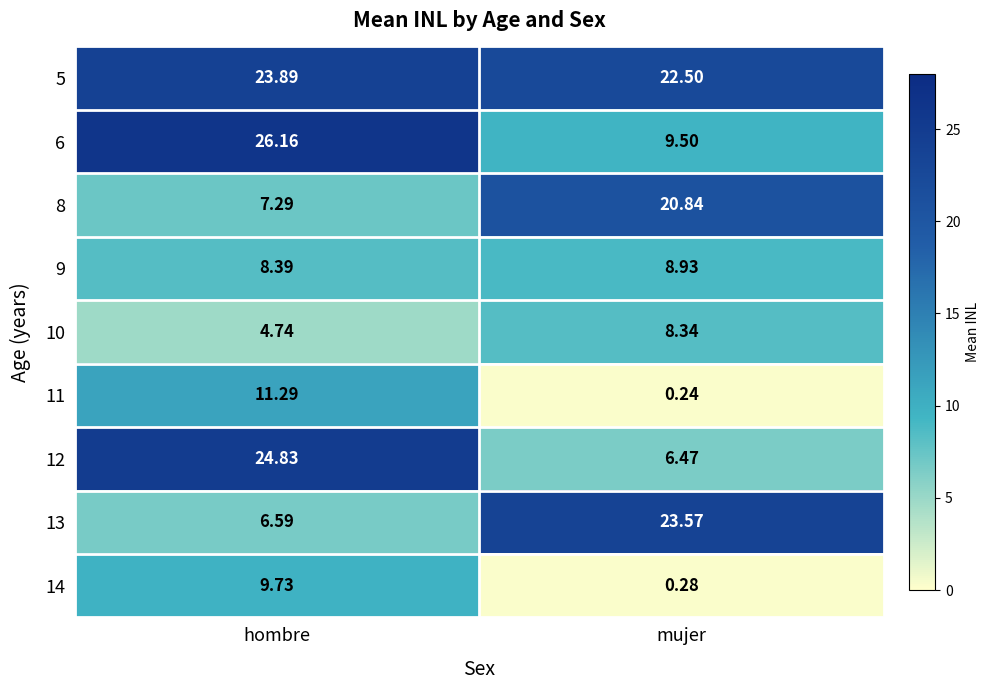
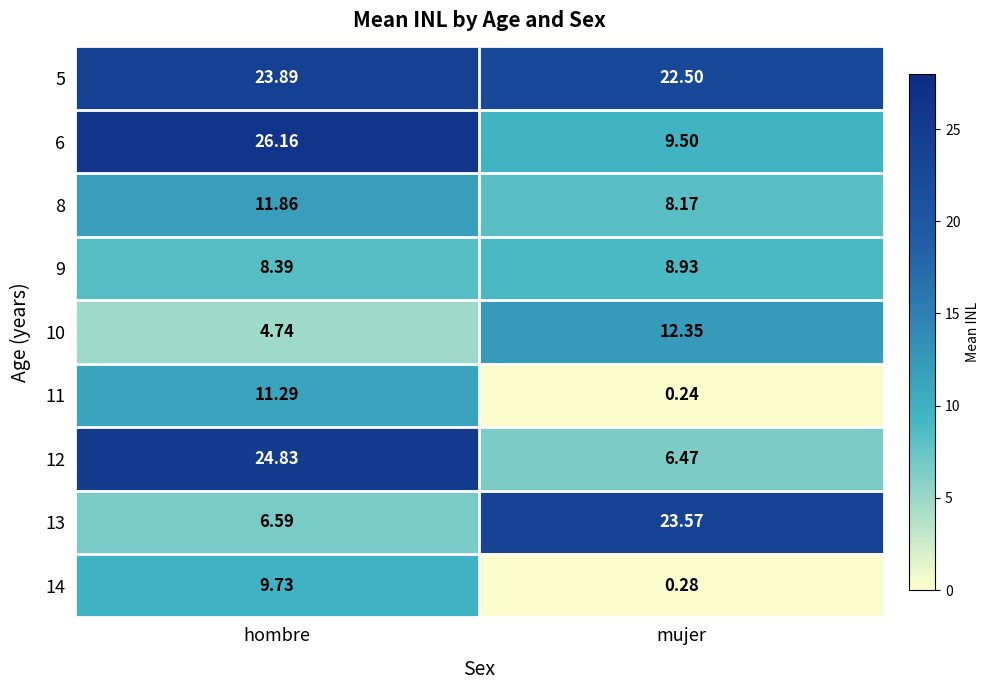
  {
    "5": {
      "hombre": 23.89,
      "mujer": 22.50
    },
    "6": {
      "hombre": 26.16,
      "mujer": 9.50
    },
    "8": {
-     "hombre": 7.29,
-     "mujer": 20.84
+     "hombre": 11.86,
+     "mujer": 8.17
    },
    "9": {
      "hombre": 8.39,
      "mujer": 8.93
    },
    "10": {
      "hombre": 4.74,
-     "mujer": 8.34
+     "mujer": 12.35
    },
    "11": {
      "hombre": 11.29,
      "mujer": 0.24
    },
    "12": {
      "hombre": 24.83,
      "mujer": 6.47
    },
    "13": {
      "hombre": 6.59,
      "mujer": 23.57
    },
    "14": {
      "hombre": 9.73,
      "mujer": 0.28
    }
  }
